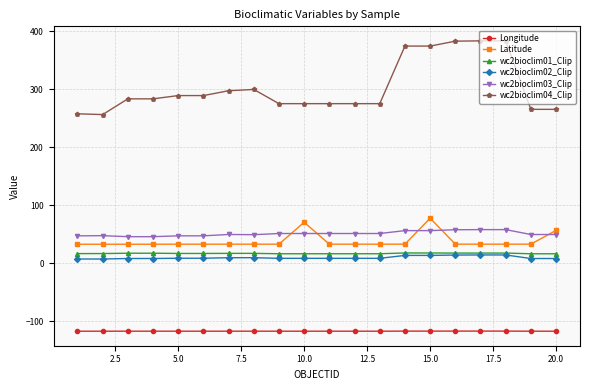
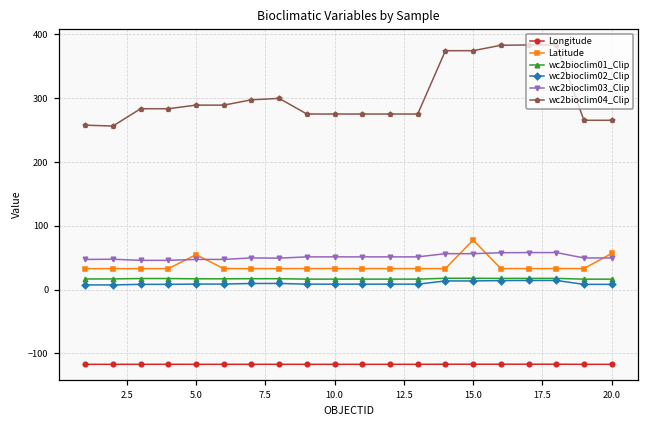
  {
    "Longitude": {
      "5.0": -120,
      "10.0": -120,
      "15.0": -120,
      "20.0": -120
    },
    "Latitude": {
-     "5.0": 30,
-     "10.0": 70,
+     "5.0": 50,
+     "10.0": 30,
      "15.0": 80,
      "20.0": 60
    },
    "wc2bioclim01_Clip": {
      "5.0": 20,
      "10.0": 20,
      "20.0": 20
    },
    "wc2bioclim02_Clip": {
      "5.0": 10,
      "10.0": 10,
      "20.0": 10
    },
    "wc2bioclim03_Clip": {
      "5.0": 50,
      "10.0": 50,
      "15.0": 60,
      "20.0": 50
    },
    "wc2bioclim04_Clip": {
      "5.0": 290,
      "10.0": 280,
      "15.0": 370,
      "20.0": 270
    }
  }
